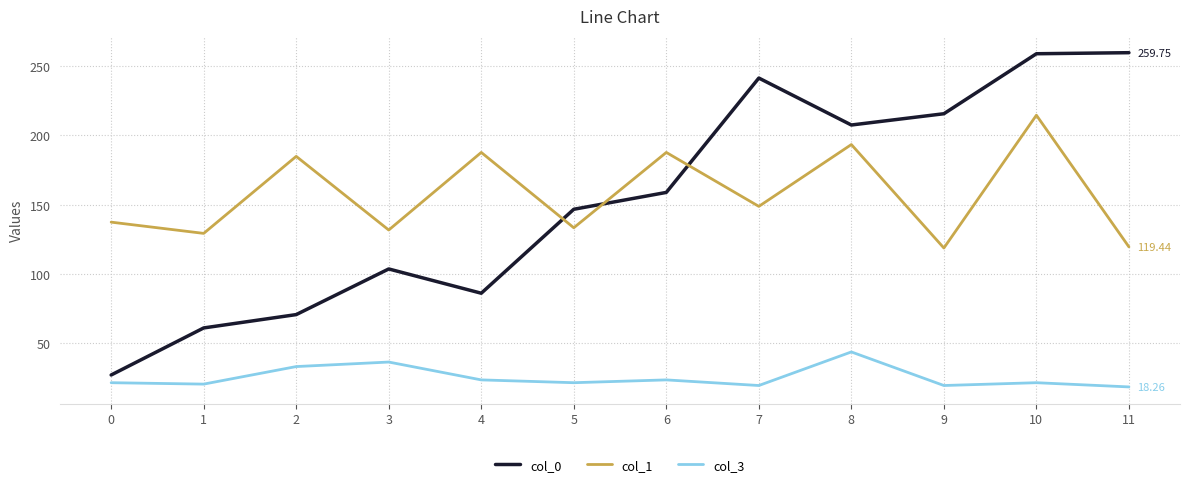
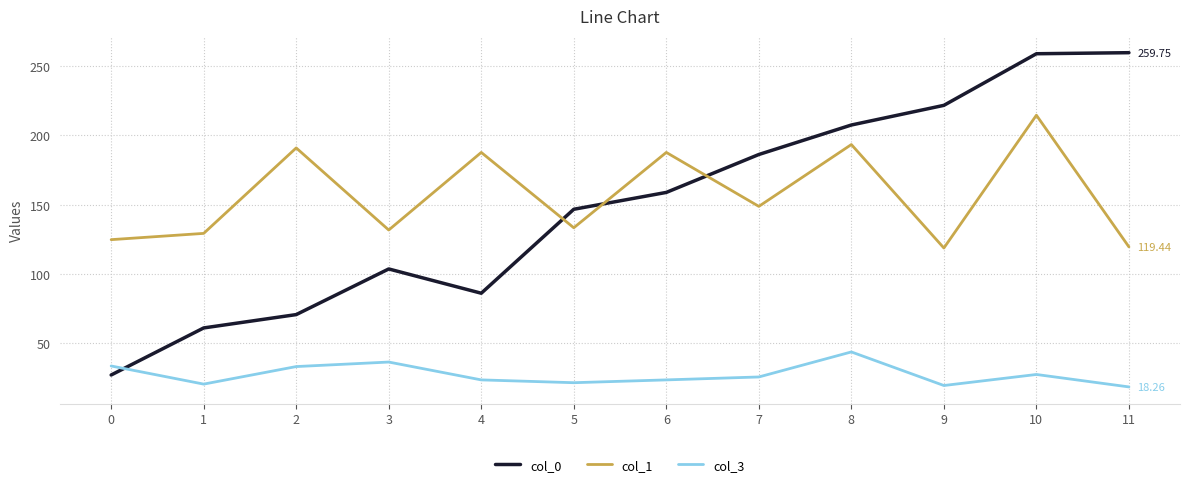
  {
    "col_0": {
      "0": 27,
      "1": 61,
      "2": 71,
      "3": 103,
      "4": 86,
      "5": 147,
      "6": 159,
-     "7": 241,
+     "7": 186,
      "8": 207,
-     "9": 216,
+     "9": 222,
      "10": 259
    },
    "col_1": {
-     "0": 137,
+     "0": 125,
      "1": 129,
-     "2": 185,
+     "2": 191,
      "3": 132,
      "4": 188,
      "5": 133,
      "6": 188,
      "7": 149,
      "8": 193,
      "9": 119,
      "10": 215
    },
    "col_3": {
-     "0": 21,
+     "0": 33,
      "1": 20,
      "2": 33,
      "3": 36,
      "4": 23,
      "5": 21,
      "6": 23,
-     "7": 19,
+     "7": 25,
      "8": 44,
      "9": 19,
-     "10": 21
+     "10": 27
    }
  }
